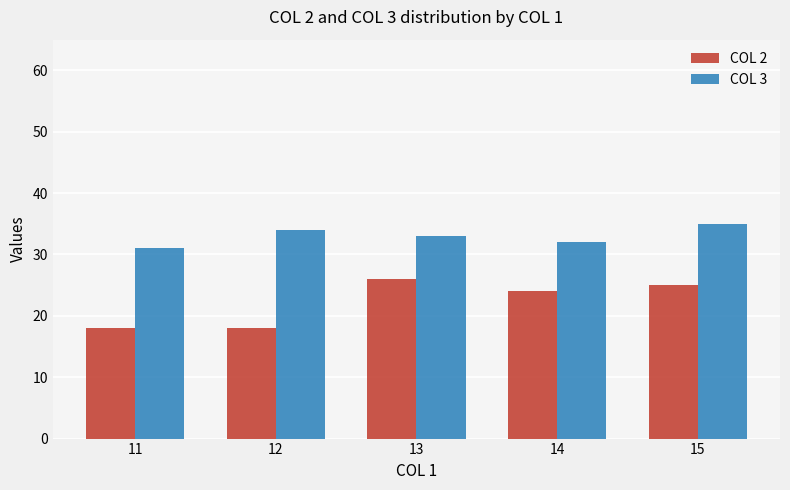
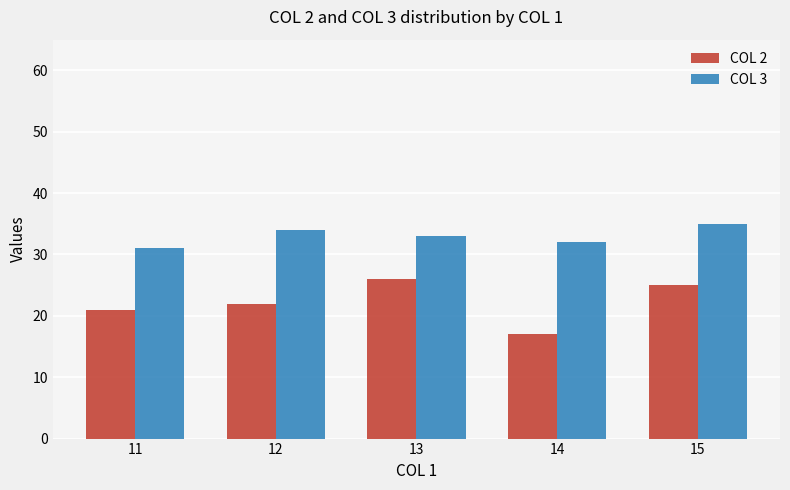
  {
    "COL 2": {
-     "11": 18,
-     "12": 18,
+     "11": 21,
+     "12": 22,
      "13": 26,
-     "14": 24,
+     "14": 17,
      "15": 25
    },
    "COL 3": {
      "11": 31,
      "12": 34,
      "13": 33,
      "14": 32,
      "15": 35
    }
  }
